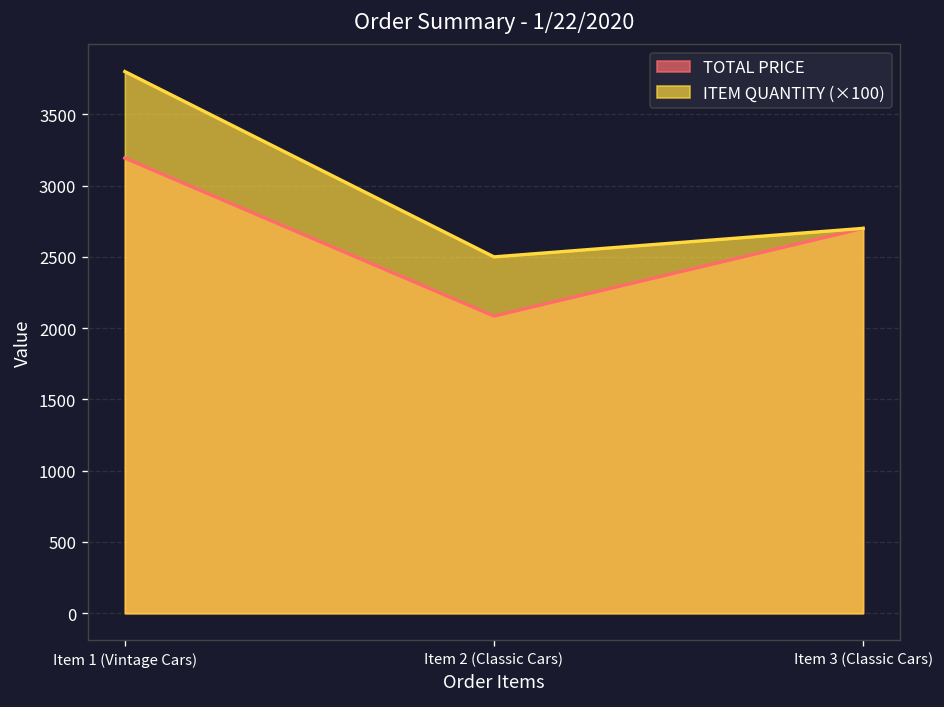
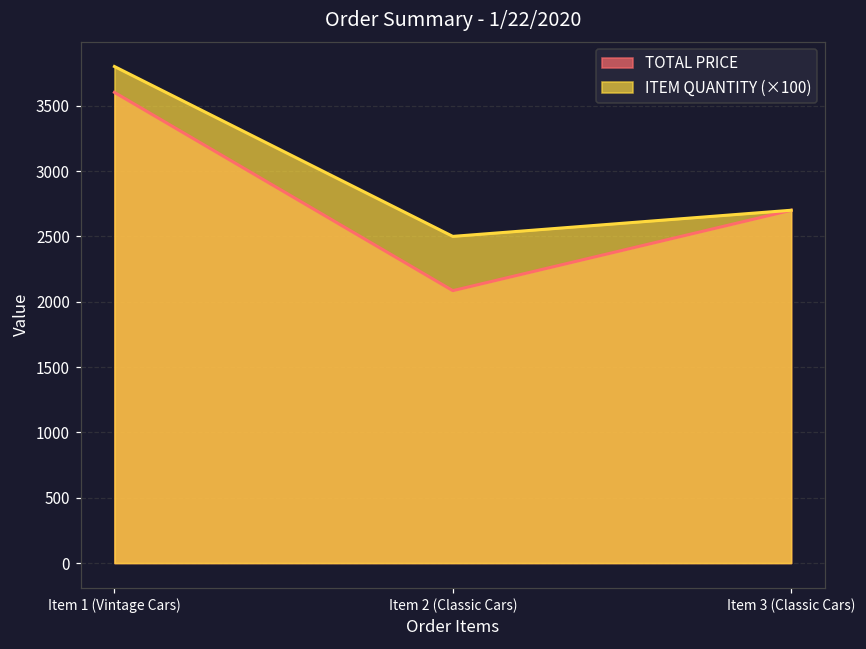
  {
    "TOTAL PRICE": {
-     "Item 1 (Vintage Cars)": 3190,
+     "Item 1 (Vintage Cars)": 3600,
      "Item 2 (Classic Cars)": 2080
    },
    "ITEM QUANTITY (×100)": {
      "Item 1 (Vintage Cars)": 3800,
      "Item 2 (Classic Cars)": 2500
    }
  }
